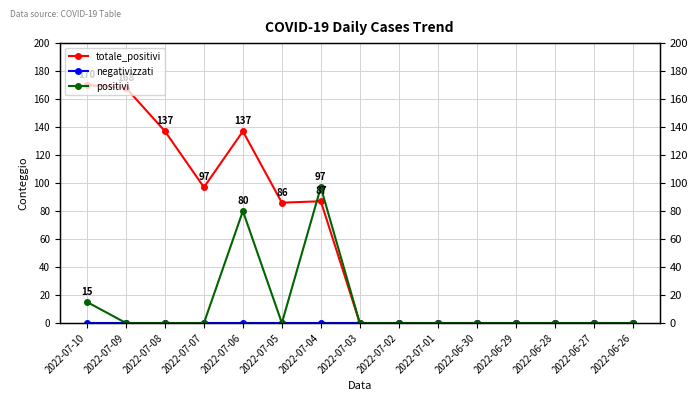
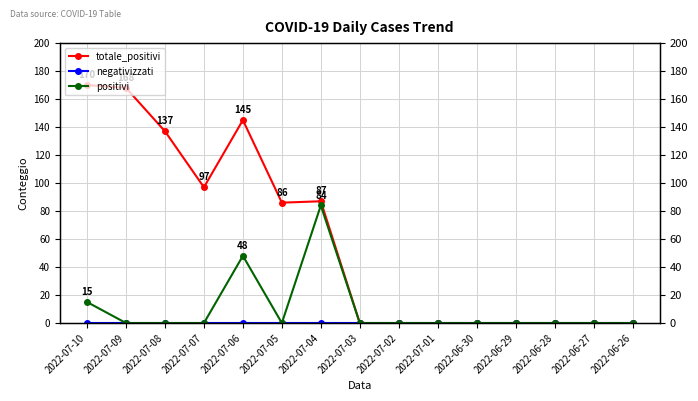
  {
    "totale_positivi": {
      "2022-07-08": 137,
      "2022-07-07": 97,
-     "2022-07-06": 137,
+     "2022-07-06": 145,
      "2022-07-05": 86
    },
    "negativizzati": {
      "2022-07-10": 0,
      "2022-07-06": 0,
      "2022-07-04": 0
    },
    "positivi": {
      "2022-07-10": 15,
-     "2022-07-06": 80,
-     "2022-07-04": 97
+     "2022-07-06": 48,
+     "2022-07-04": 84
    }
  }
